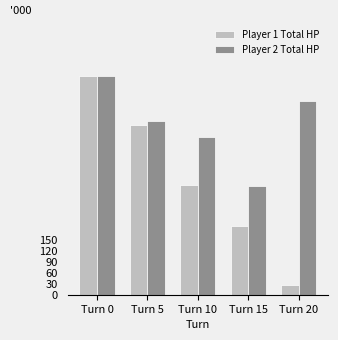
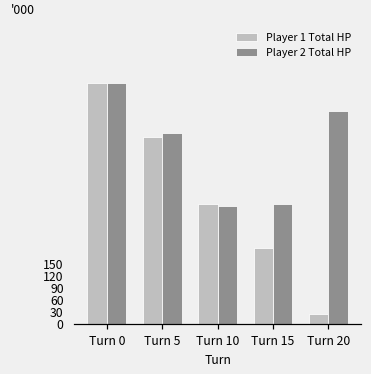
  {
    "Player 1 Total HP": {
      "Turn 0": 600,
      "Turn 5": 470,
      "Turn 10": 300,
      "Turn 15": 190,
      "Turn 20": 30
    },
    "Player 2 Total HP": {
      "Turn 0": 600,
      "Turn 5": 480,
-     "Turn 10": 430,
+     "Turn 10": 290,
      "Turn 15": 300,
      "Turn 20": 530
    }
  }
